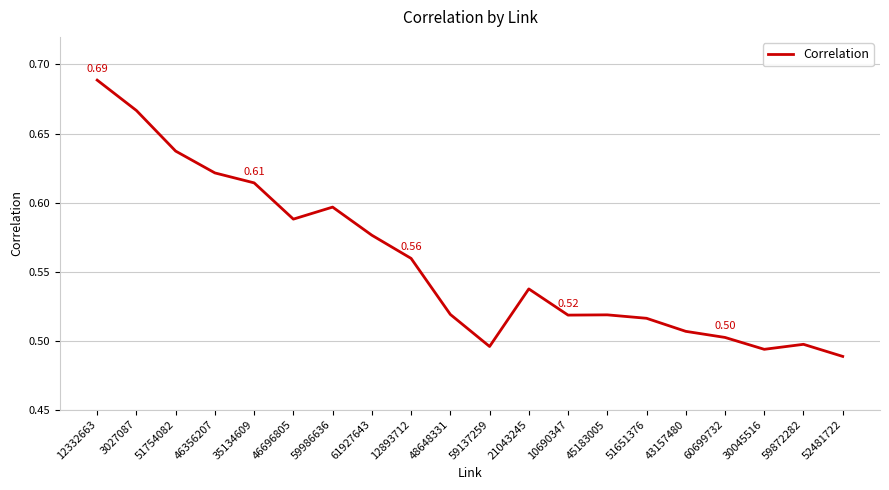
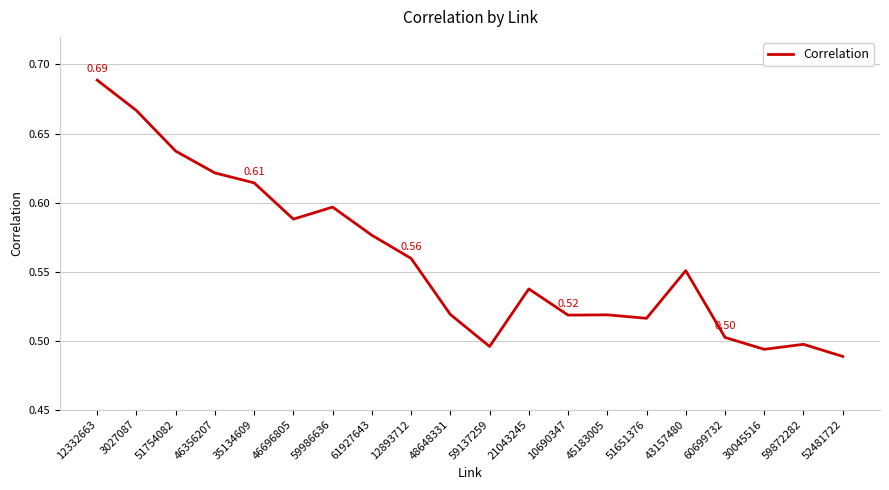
  {
    "3027087": 0.667,
    "51754082": 0.637,
    "46356207": 0.621,
    "46696805": 0.588,
    "59986636": 0.597,
    "61927643": 0.576,
    "48648331": 0.519,
    "59137259": 0.496,
    "21043245": 0.537,
    "45183005": 0.519,
    "51651376": 0.516,
-   "43157480": 0.507,
+   "43157480": 0.551,
    "30045516": 0.494,
    "59872282": 0.497,
    "52481722": 0.489
  }
